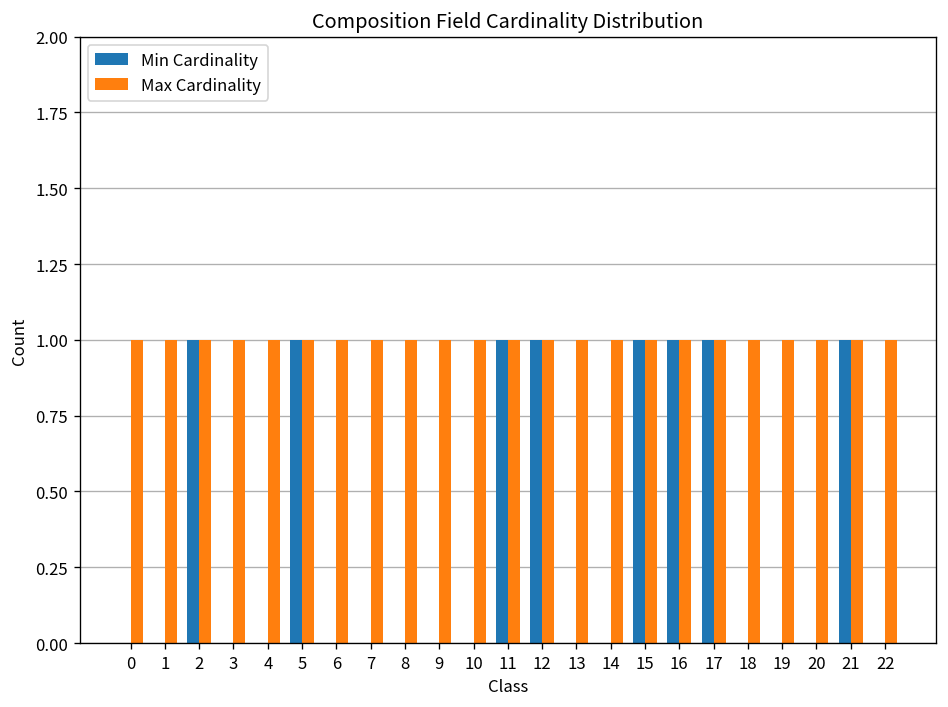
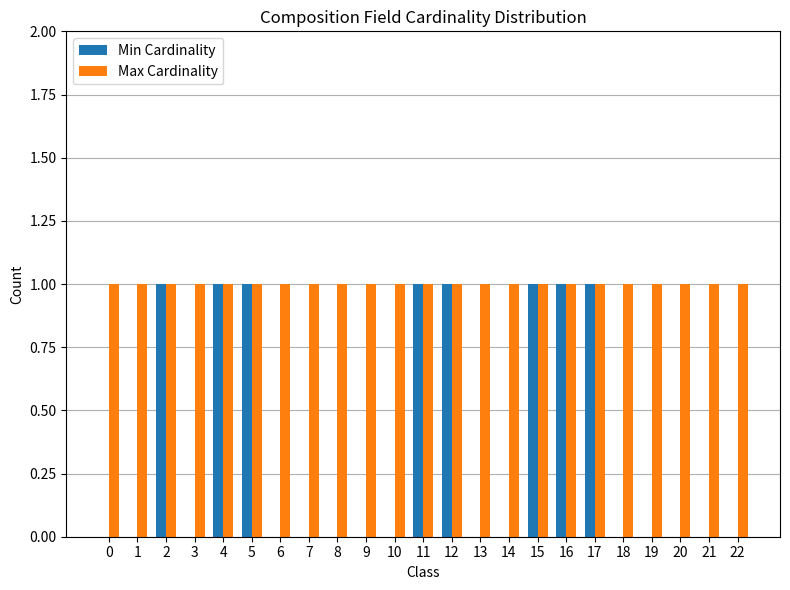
  {
    "Min Cardinality": {
      "0": 0,
      "1": 0,
      "2": 1,
      "3": 0,
-     "4": 0,
+     "4": 1,
      "5": 1,
      "6": 0,
      "7": 0,
      "8": 0,
      "9": 0,
      "10": 0,
      "11": 1,
      "12": 1,
      "13": 0,
      "14": 0,
      "15": 1,
      "16": 1,
      "17": 1,
      "18": 0,
      "19": 0,
      "20": 0,
-     "21": 1,
+     "21": 0,
      "22": 0
    },
    "Max Cardinality": {
      "0": 1,
      "1": 1,
      "2": 1,
      "3": 1,
      "4": 1,
      "5": 1,
      "6": 1,
      "7": 1,
      "8": 1,
      "9": 1,
      "10": 1,
      "11": 1,
      "12": 1,
      "13": 1,
      "14": 1,
      "15": 1,
      "16": 1,
      "17": 1,
      "18": 1,
      "19": 1,
      "20": 1,
      "21": 1,
      "22": 1
    }
  }
